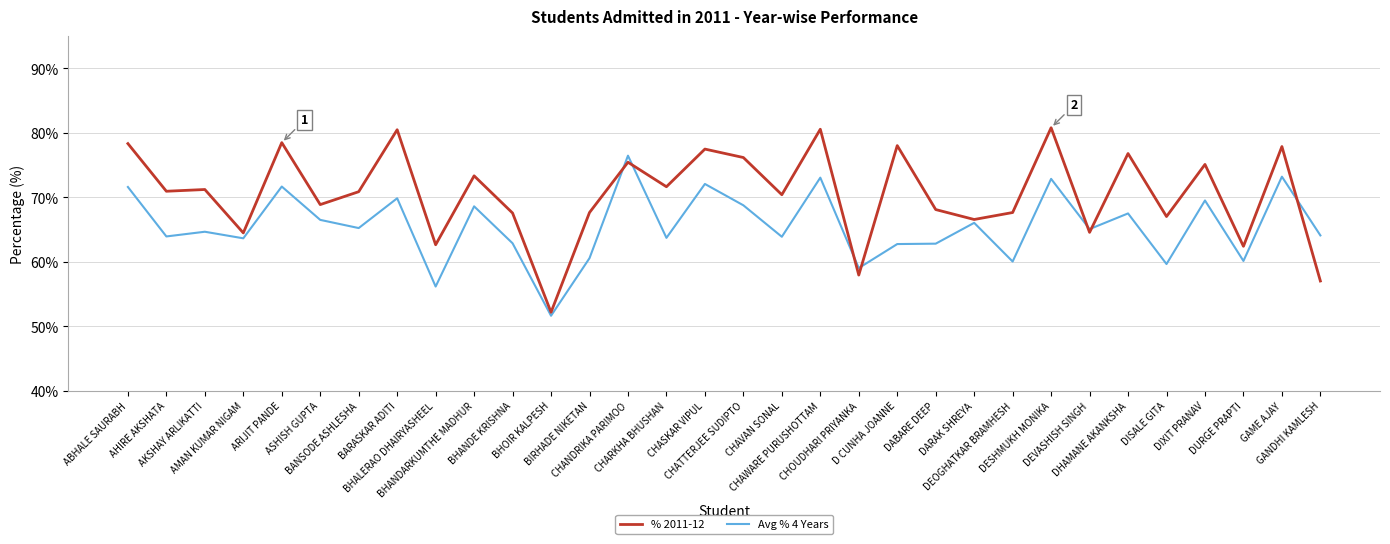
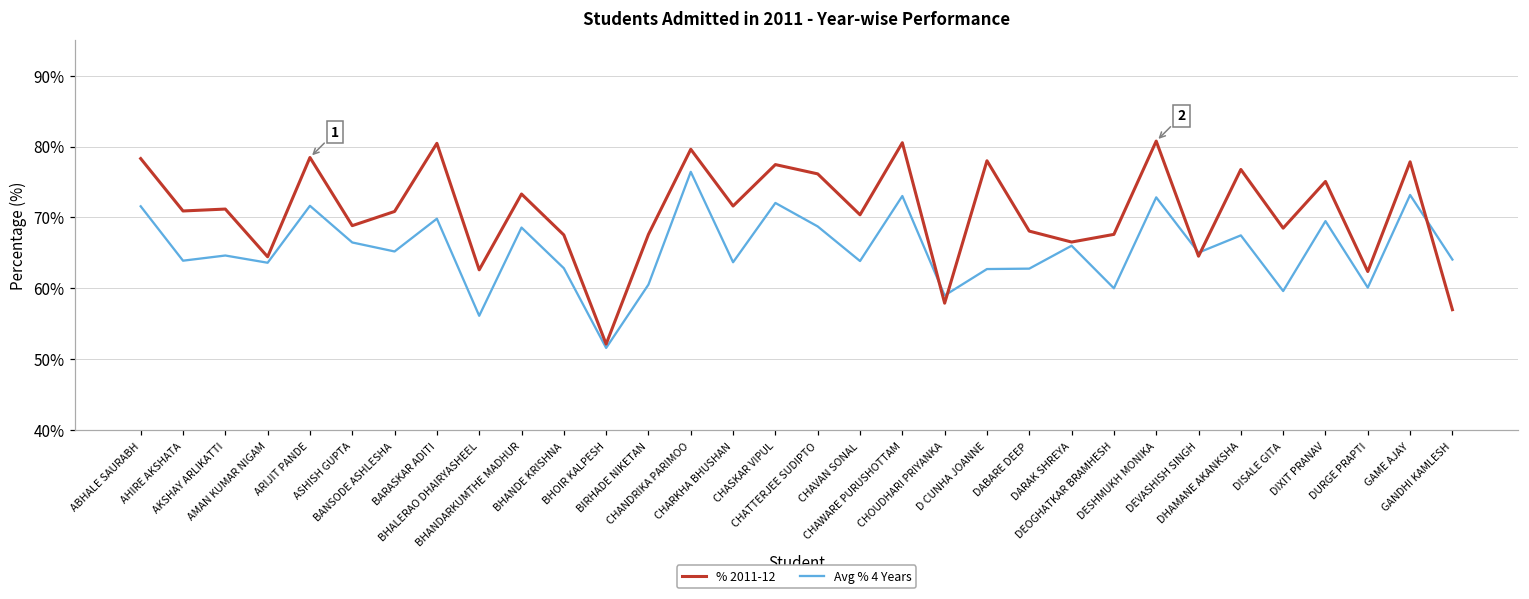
  {
    "% 2011-12": {
      "ABHALE SAURABH": "78%",
      "AHIRE AKSHATA": "71%",
      "AKSHAY ARLIKATTI": "71%",
      "AMAN KUMAR NIGAM": "64%",
      "ASHISH GUPTA": "69%",
      "BANSODE ASHLESHA": "71%",
      "BARASKAR ADITI": "80%",
      "BHALERAO DHAIRYASHEEL": "63%",
      "BHANDARKUMTHE MADHUR": "73%",
      "BHANDE KRISHNA": "68%",
      "BHOIR KALPESH": "52%",
      "BIRHADE NIKETAN": "68%",
-     "CHANDRIKA PARIMOO": "75%",
+     "CHANDRIKA PARIMOO": "80%",
      "CHARKHA BHUSHAN": "72%",
      "CHASKAR VIPUL": "77%",
      "CHATTERJEE SUDIPTO": "76%",
      "CHAVAN SONAL": "70%",
      "CHAWARE PURUSHOTTAM": "81%",
      "CHOUDHARI PRIYANKA": "58%",
      "D CUNHA JOANNE": "78%",
      "DABARE DEEP": "68%",
      "DARAK SHREYA": "67%",
      "DEOGHATKAR BRAMHESH": "68%",
      "DEVASHISH SINGH": "65%",
      "DHAMANE AKANKSHA": "77%",
-     "DISALE GITA": "67%",
+     "DISALE GITA": "69%",
      "DIXIT PRANAV": "75%",
      "DURGE PRAPTI": "62%",
      "GAME AJAY": "78%",
      "GANDHI KAMLESH": "57%"
    },
    "Avg % 4 Years": {
      "ABHALE SAURABH": "72%",
      "AHIRE AKSHATA": "64%",
      "AKSHAY ARLIKATTI": "65%",
      "AMAN KUMAR NIGAM": "64%",
      "ARIJIT PANDE": "72%",
      "ASHISH GUPTA": "66%",
      "BANSODE ASHLESHA": "65%",
      "BARASKAR ADITI": "70%",
      "BHALERAO DHAIRYASHEEL": "56%",
      "BHANDARKUMTHE MADHUR": "69%",
      "BHANDE KRISHNA": "63%",
      "BHOIR KALPESH": "52%",
      "BIRHADE NIKETAN": "61%",
      "CHANDRIKA PARIMOO": "76%",
      "CHARKHA BHUSHAN": "64%",
      "CHASKAR VIPUL": "72%",
      "CHATTERJEE SUDIPTO": "69%",
      "CHAVAN SONAL": "64%",
      "CHAWARE PURUSHOTTAM": "73%",
      "CHOUDHARI PRIYANKA": "59%",
      "D CUNHA JOANNE": "63%",
      "DABARE DEEP": "63%",
      "DARAK SHREYA": "66%",
      "DEOGHATKAR BRAMHESH": "60%",
      "DESHMUKH MONIKA": "73%",
      "DEVASHISH SINGH": "65%",
      "DHAMANE AKANKSHA": "67%",
      "DISALE GITA": "60%",
      "DIXIT PRANAV": "69%",
      "DURGE PRAPTI": "60%",
      "GAME AJAY": "73%",
      "GANDHI KAMLESH": "64%"
    }
  }
